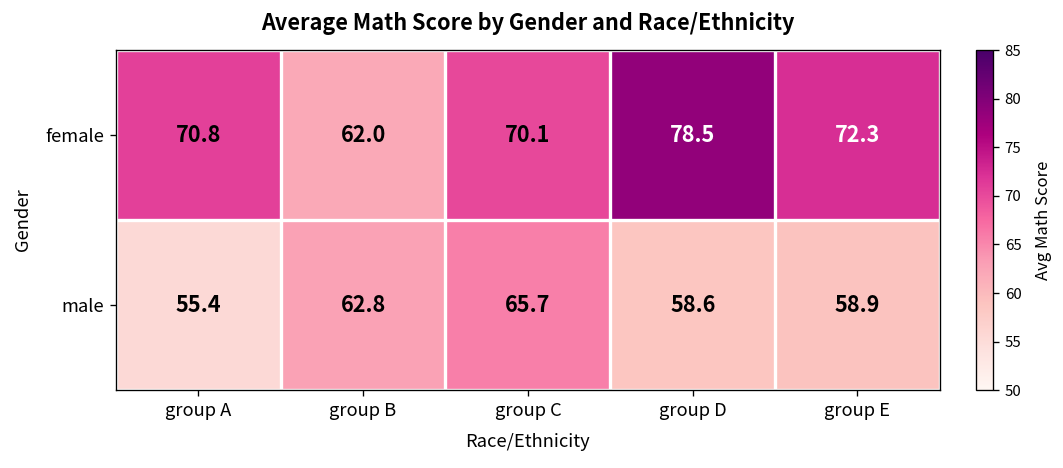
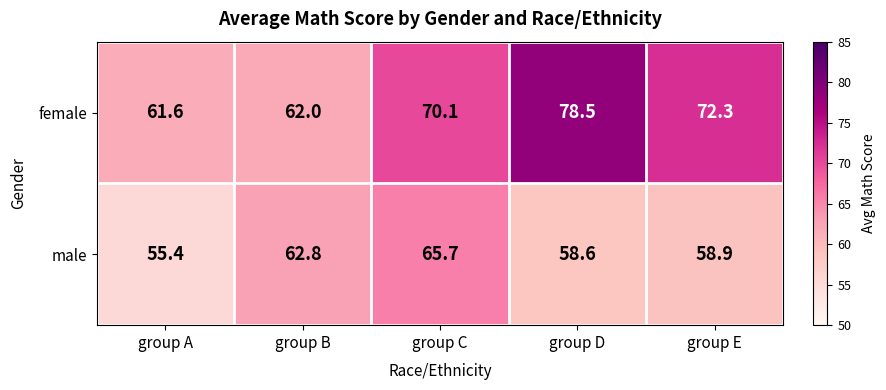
  {
    "female": {
-     "group A": 70.8,
+     "group A": 61.6,
      "group B": 62.0,
      "group C": 70.1,
      "group D": 78.5,
      "group E": 72.3
    },
    "male": {
      "group A": 55.4,
      "group B": 62.8,
      "group C": 65.7,
      "group D": 58.6,
      "group E": 58.9
    }
  }
